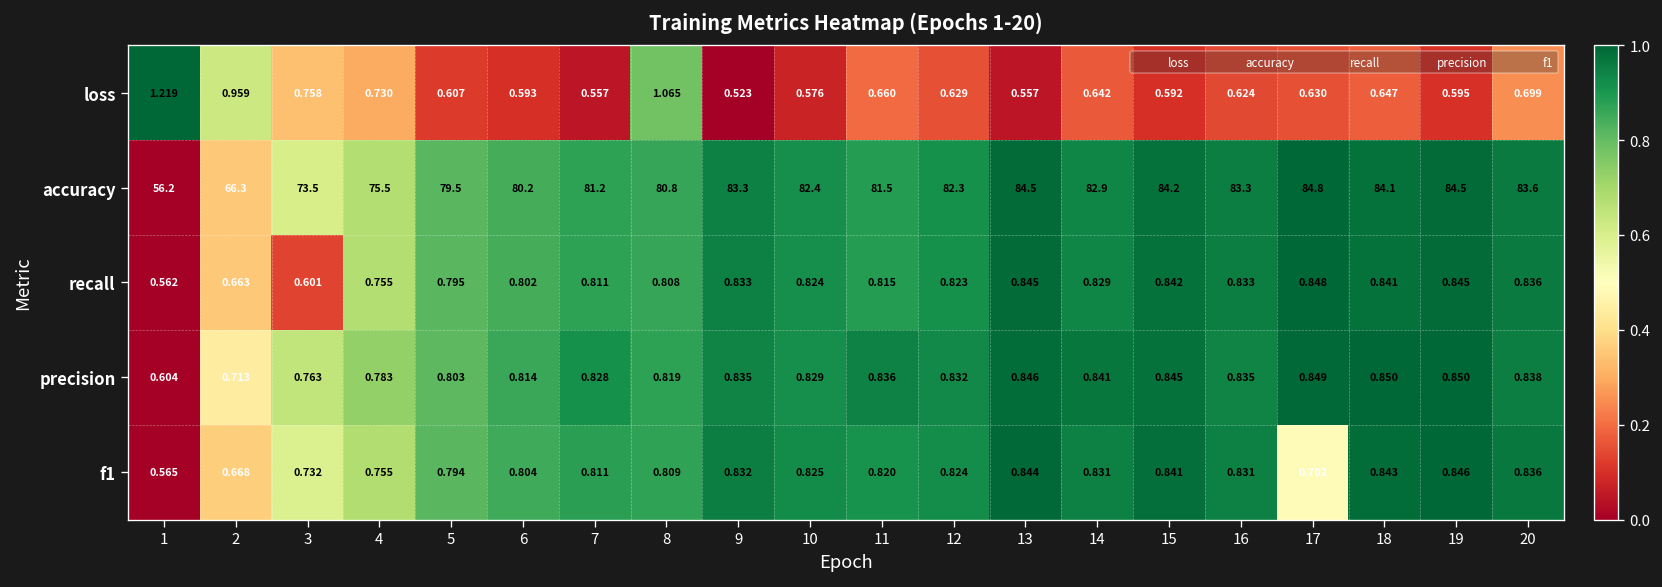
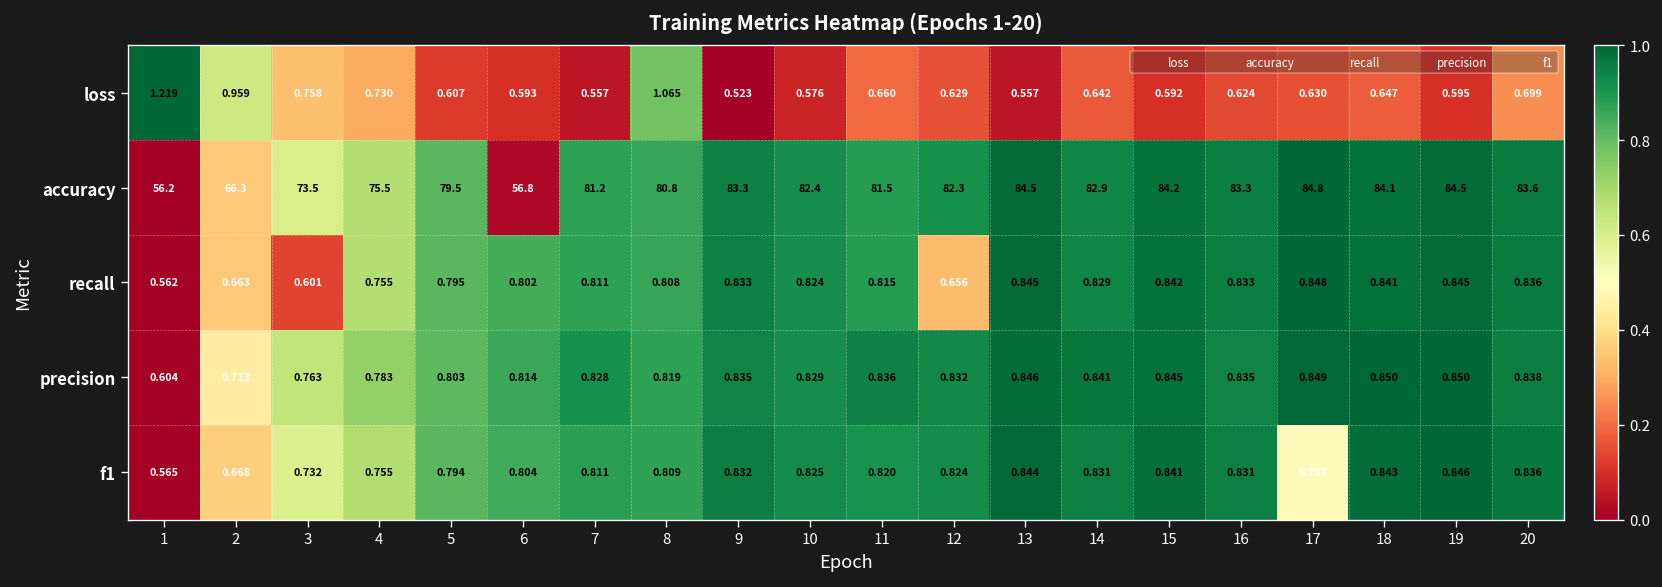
  {
    "loss": {
      "1": 1.219,
      "2": 0.959,
      "3": 0.758,
      "4": 0.730,
      "5": 0.607,
      "6": 0.593,
      "7": 0.557,
      "8": 1.065,
      "9": 0.523,
      "10": 0.576,
      "11": 0.660,
      "12": 0.629,
      "13": 0.557,
      "14": 0.642,
      "15": 0.592,
      "16": 0.624,
      "17": 0.630,
      "18": 0.647,
      "19": 0.595,
      "20": 0.699
    },
    "accuracy": {
      "1": 56.2,
      "2": 66.3,
      "3": 73.5,
      "4": 75.5,
      "5": 79.5,
-     "6": 80.2,
+     "6": 56.8,
      "7": 81.2,
      "8": 80.8,
      "9": 83.3,
      "10": 82.4,
      "11": 81.5,
      "12": 82.3,
      "13": 84.5,
      "14": 82.9,
      "15": 84.2,
      "16": 83.3,
      "17": 84.8,
      "18": 84.1,
      "19": 84.5,
      "20": 83.6
    },
    "recall": {
      "1": 0.562,
      "2": 0.663,
      "3": 0.601,
      "4": 0.755,
      "5": 0.795,
      "6": 0.802,
      "7": 0.811,
      "8": 0.808,
      "9": 0.833,
      "10": 0.824,
      "11": 0.815,
-     "12": 0.823,
+     "12": 0.656,
      "13": 0.845,
      "14": 0.829,
      "15": 0.842,
      "16": 0.833,
      "17": 0.848,
      "18": 0.841,
      "19": 0.845,
      "20": 0.836
    },
    "precision": {
      "1": 0.604,
      "2": 0.713,
      "3": 0.763,
      "4": 0.783,
      "5": 0.803,
      "6": 0.814,
      "7": 0.828,
      "8": 0.819,
      "9": 0.835,
      "10": 0.829,
      "11": 0.836,
      "12": 0.832,
      "13": 0.846,
      "14": 0.841,
      "15": 0.845,
      "16": 0.835,
      "17": 0.849,
      "18": 0.850,
      "19": 0.850,
      "20": 0.838
    },
    "f1": {
      "1": 0.565,
      "2": 0.668,
      "3": 0.732,
      "4": 0.755,
      "5": 0.794,
      "6": 0.804,
      "7": 0.811,
      "8": 0.809,
      "9": 0.832,
      "10": 0.825,
      "11": 0.820,
      "12": 0.824,
      "13": 0.844,
      "14": 0.831,
      "15": 0.841,
      "16": 0.831,
      "17": 0.702,
      "18": 0.843,
      "19": 0.846,
      "20": 0.836
    }
  }
